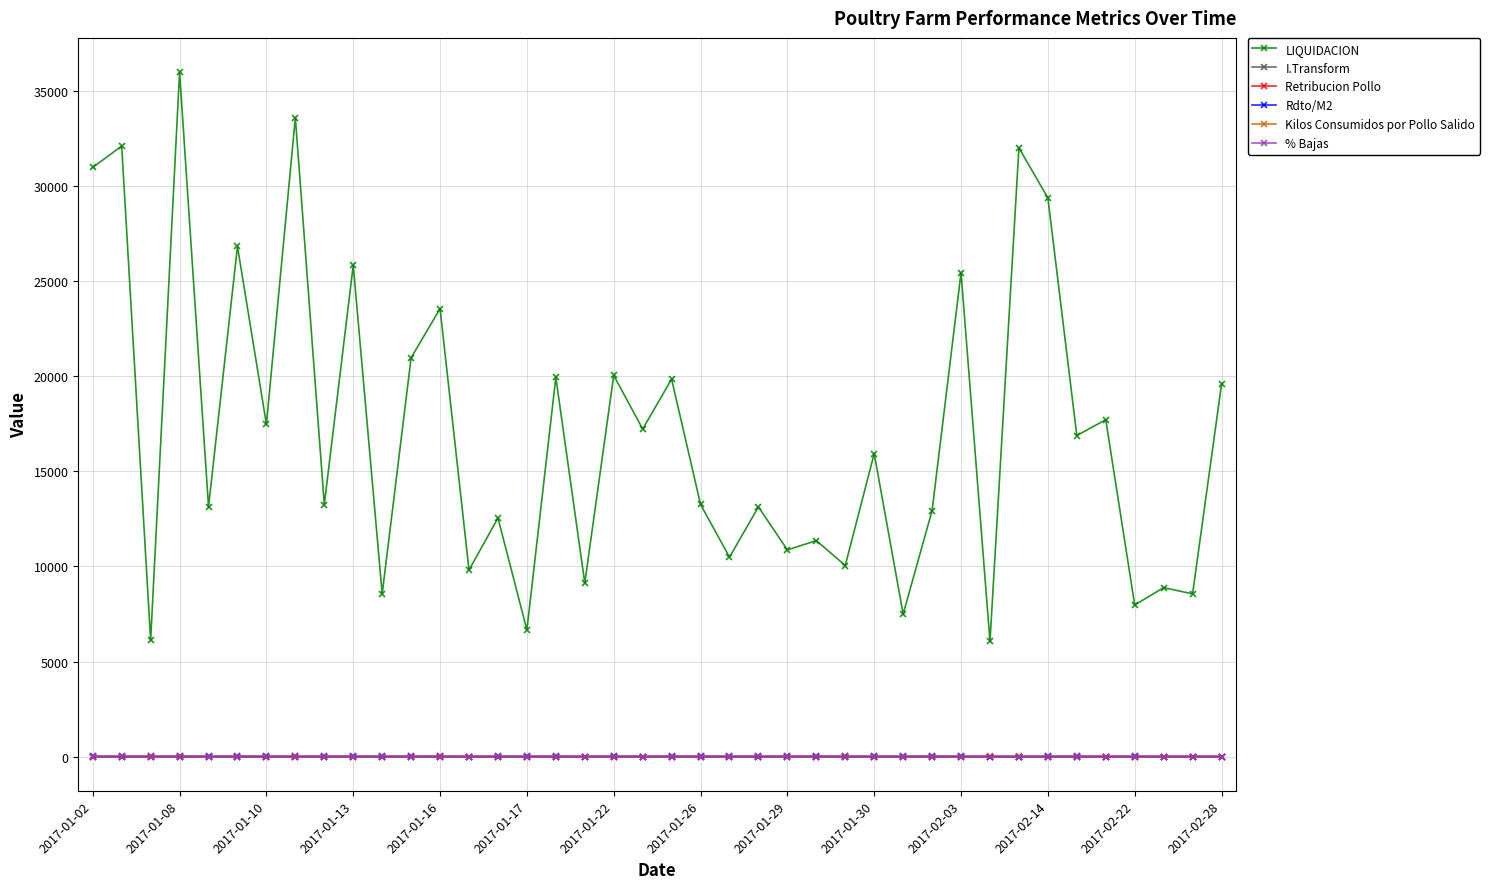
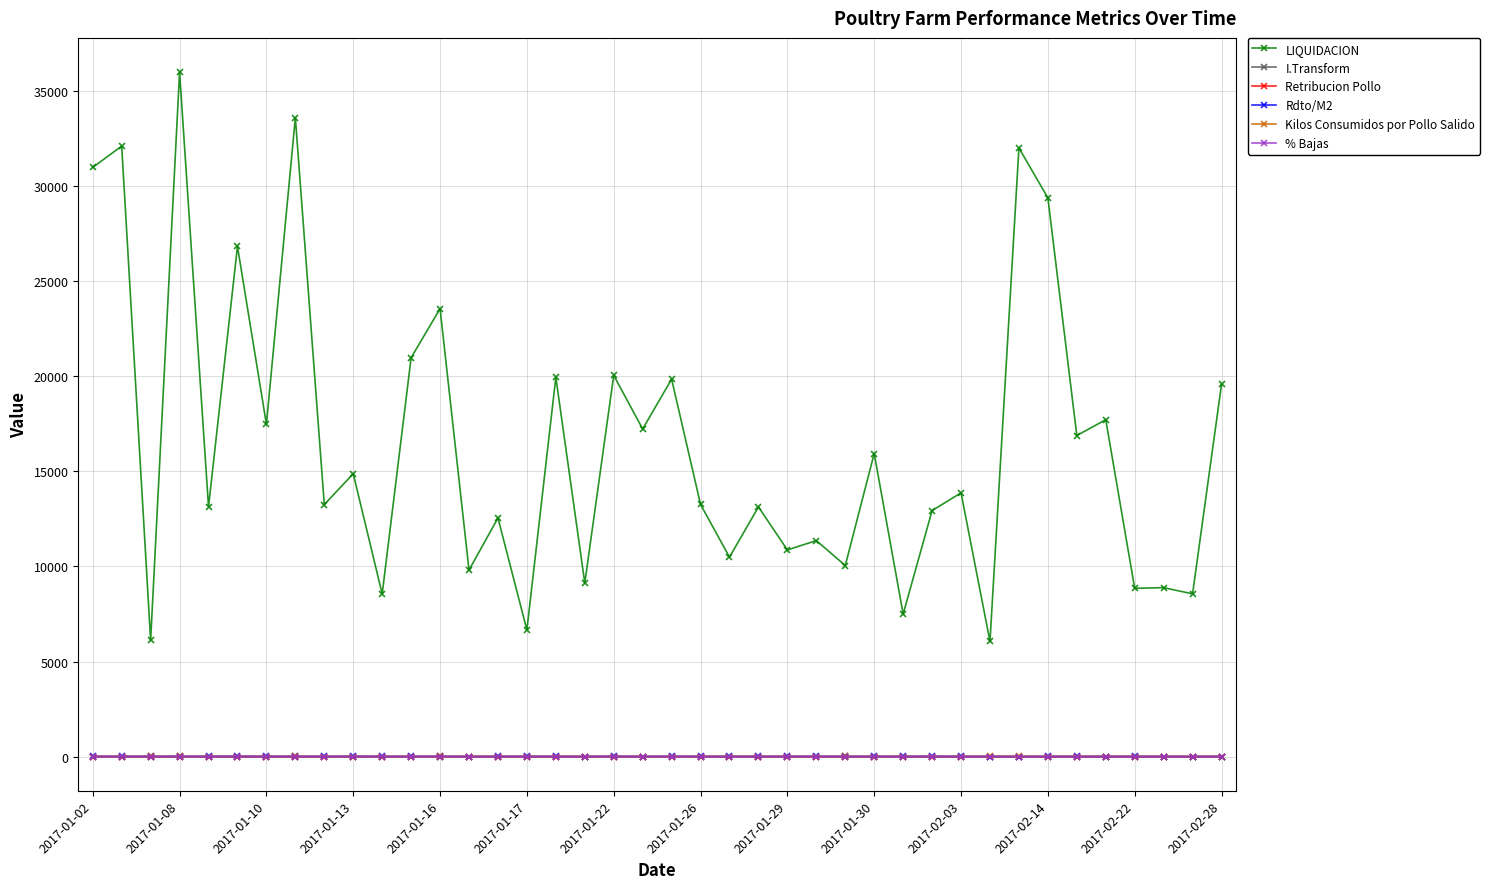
  {
    "LIQUIDACION": {
-     "2017-01-13": 25800,
-     "2017-02-03": 25500,
-     "2017-02-22": 8000
+     "2017-01-13": 14900,
+     "2017-02-03": 13900,
+     "2017-02-22": 8800
    }
  }
